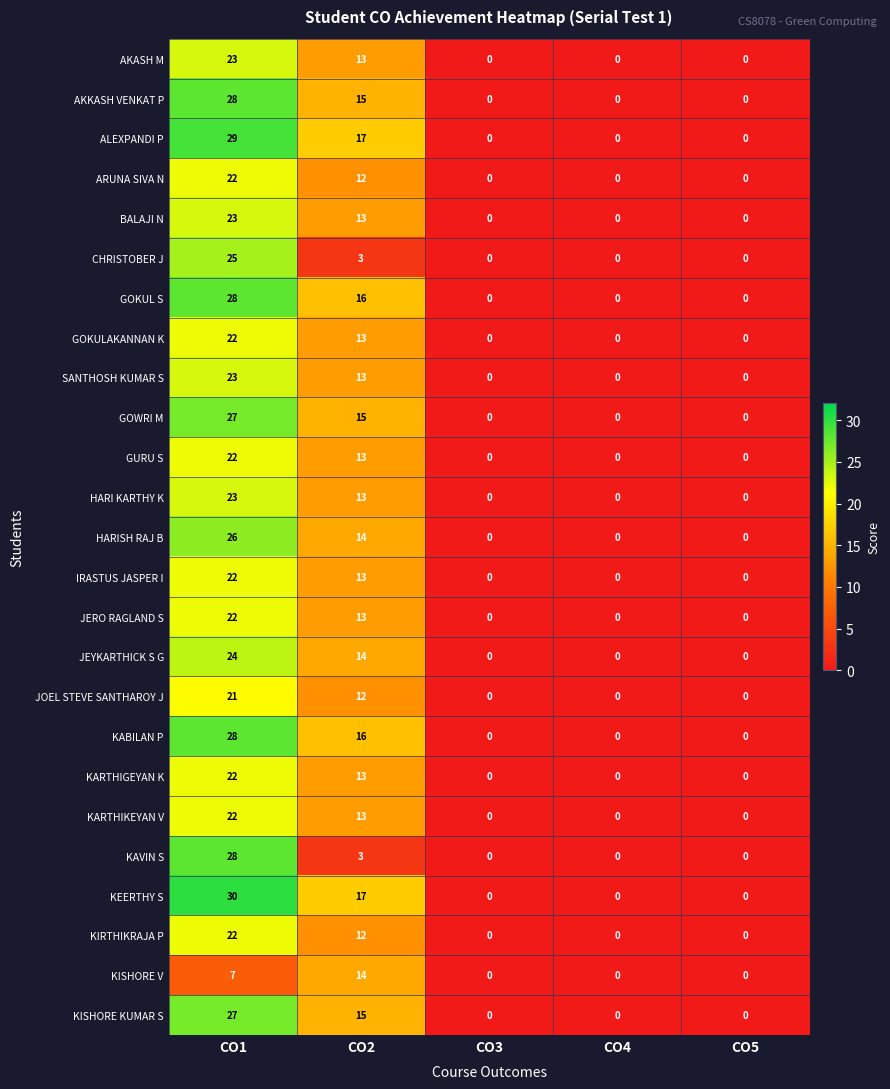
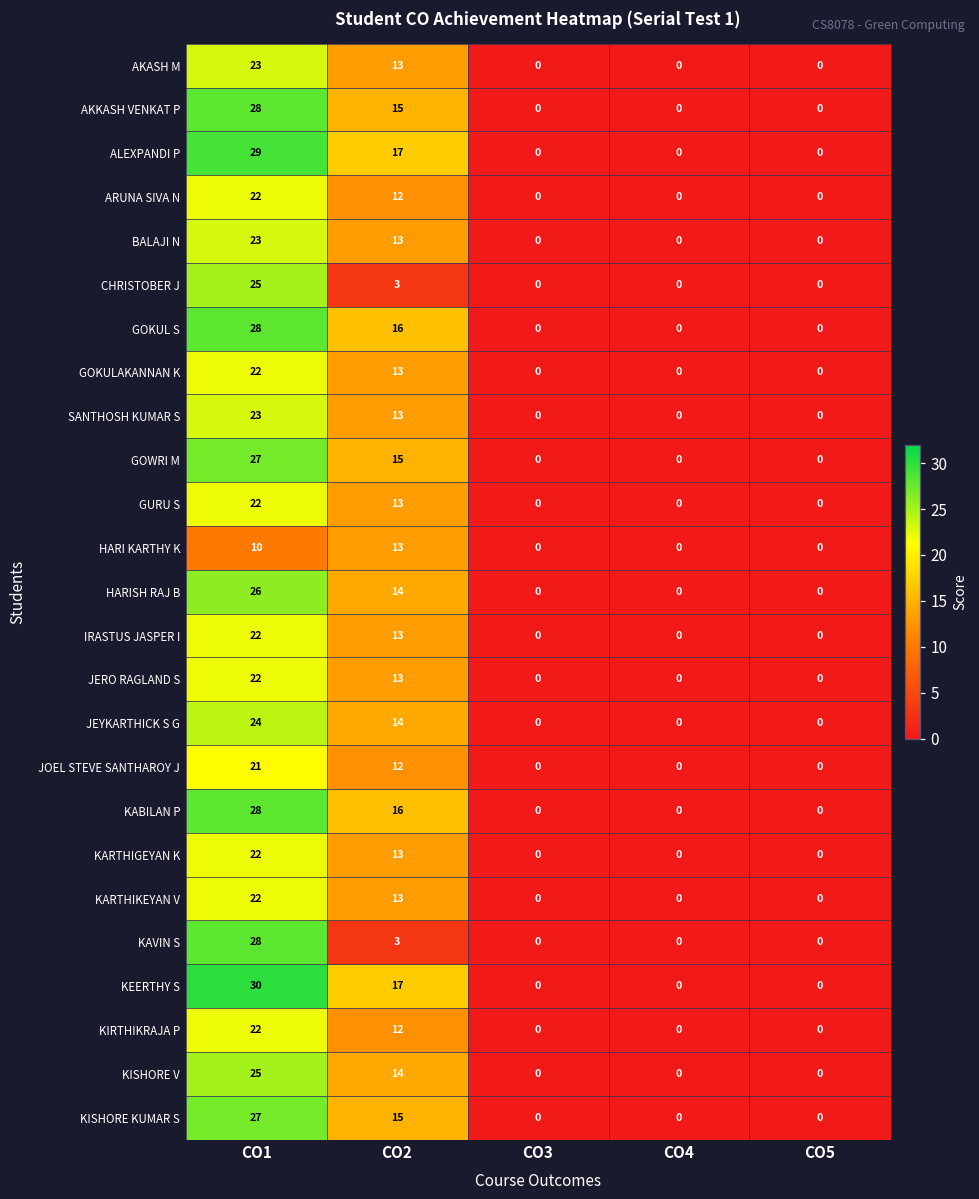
  {
    "AKASH M": {
      "CO1": 23,
      "CO2": 13,
      "CO3": 0,
      "CO4": 0,
      "CO5": 0
    },
    "AKKASH VENKAT P": {
      "CO1": 28,
      "CO2": 15,
      "CO3": 0,
      "CO4": 0,
      "CO5": 0
    },
    "ALEXPANDI P": {
      "CO1": 29,
      "CO2": 17,
      "CO3": 0,
      "CO4": 0,
      "CO5": 0
    },
    "ARUNA SIVA N": {
      "CO1": 22,
      "CO2": 12,
      "CO3": 0,
      "CO4": 0,
      "CO5": 0
    },
    "BALAJI N": {
      "CO1": 23,
      "CO2": 13,
      "CO3": 0,
      "CO4": 0,
      "CO5": 0
    },
    "CHRISTOBER J": {
      "CO1": 25,
      "CO2": 3,
      "CO3": 0,
      "CO4": 0,
      "CO5": 0
    },
    "GOKUL S": {
      "CO1": 28,
      "CO2": 16,
      "CO3": 0,
      "CO4": 0,
      "CO5": 0
    },
    "GOKULAKANNAN K": {
      "CO1": 22,
      "CO2": 13,
      "CO3": 0,
      "CO4": 0,
      "CO5": 0
    },
    "SANTHOSH KUMAR S": {
      "CO1": 23,
      "CO2": 13,
      "CO3": 0,
      "CO4": 0,
      "CO5": 0
    },
    "GOWRI M": {
      "CO1": 27,
      "CO2": 15,
      "CO3": 0,
      "CO4": 0,
      "CO5": 0
    },
    "GURU S": {
      "CO1": 22,
      "CO2": 13,
      "CO3": 0,
      "CO4": 0,
      "CO5": 0
    },
    "HARI KARTHY K": {
-     "CO1": 23,
+     "CO1": 10,
      "CO2": 13,
      "CO3": 0,
      "CO4": 0,
      "CO5": 0
    },
    "HARISH RAJ B": {
      "CO1": 26,
      "CO2": 14,
      "CO3": 0,
      "CO4": 0,
      "CO5": 0
    },
    "IRASTUS JASPER I": {
      "CO1": 22,
      "CO2": 13,
      "CO3": 0,
      "CO4": 0,
      "CO5": 0
    },
    "JERO RAGLAND S": {
      "CO1": 22,
      "CO2": 13,
      "CO3": 0,
      "CO4": 0,
      "CO5": 0
    },
    "JEYKARTHICK S G": {
      "CO1": 24,
      "CO2": 14,
      "CO3": 0,
      "CO4": 0,
      "CO5": 0
    },
    "JOEL STEVE SANTHAROY J": {
      "CO1": 21,
      "CO2": 12,
      "CO3": 0,
      "CO4": 0,
      "CO5": 0
    },
    "KABILAN P": {
      "CO1": 28,
      "CO2": 16,
      "CO3": 0,
      "CO4": 0,
      "CO5": 0
    },
    "KARTHIGEYAN K": {
      "CO1": 22,
      "CO2": 13,
      "CO3": 0,
      "CO4": 0,
      "CO5": 0
    },
    "KARTHIKEYAN V": {
      "CO1": 22,
      "CO2": 13,
      "CO3": 0,
      "CO4": 0,
      "CO5": 0
    },
    "KAVIN S": {
      "CO1": 28,
      "CO2": 3,
      "CO3": 0,
      "CO4": 0,
      "CO5": 0
    },
    "KEERTHY S": {
      "CO1": 30,
      "CO2": 17,
      "CO3": 0,
      "CO4": 0,
      "CO5": 0
    },
    "KIRTHIKRAJA P": {
      "CO1": 22,
      "CO2": 12,
      "CO3": 0,
      "CO4": 0,
      "CO5": 0
    },
    "KISHORE V": {
-     "CO1": 7,
+     "CO1": 25,
      "CO2": 14,
      "CO3": 0,
      "CO4": 0,
      "CO5": 0
    },
    "KISHORE KUMAR S": {
      "CO1": 27,
      "CO2": 15,
      "CO3": 0,
      "CO4": 0,
      "CO5": 0
    }
  }
